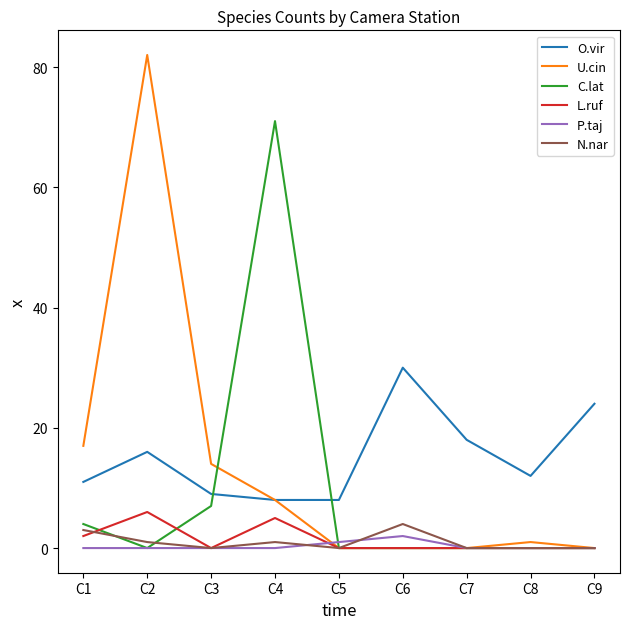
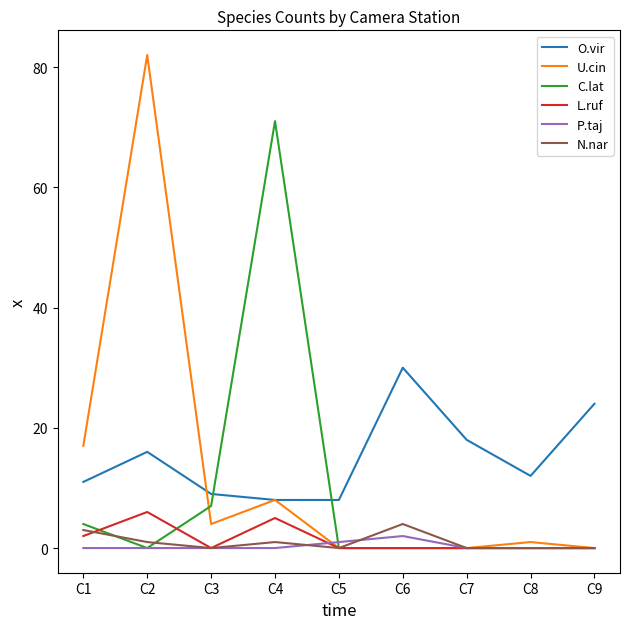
  {
    "O.vir": {
      "C1": 11,
      "C2": 16,
      "C3": 9,
      "C5": 8,
      "C6": 30,
      "C7": 18,
      "C8": 12,
      "C9": 24
    },
    "U.cin": {
      "C1": 17,
      "C2": 82,
-     "C3": 14,
+     "C3": 4,
      "C8": 1
    },
    "C.lat": {
      "C1": 4,
      "C3": 7,
      "C4": 71
    },
    "L.ruf": {
      "C1": 2,
      "C2": 6,
      "C4": 5
    },
    "P.taj": {
      "C1": 0,
      "C4": 0,
      "C5": 1,
      "C6": 2
    },
    "N.nar": {
      "C1": 3,
      "C2": 1,
      "C4": 1,
      "C6": 4
    }
  }
